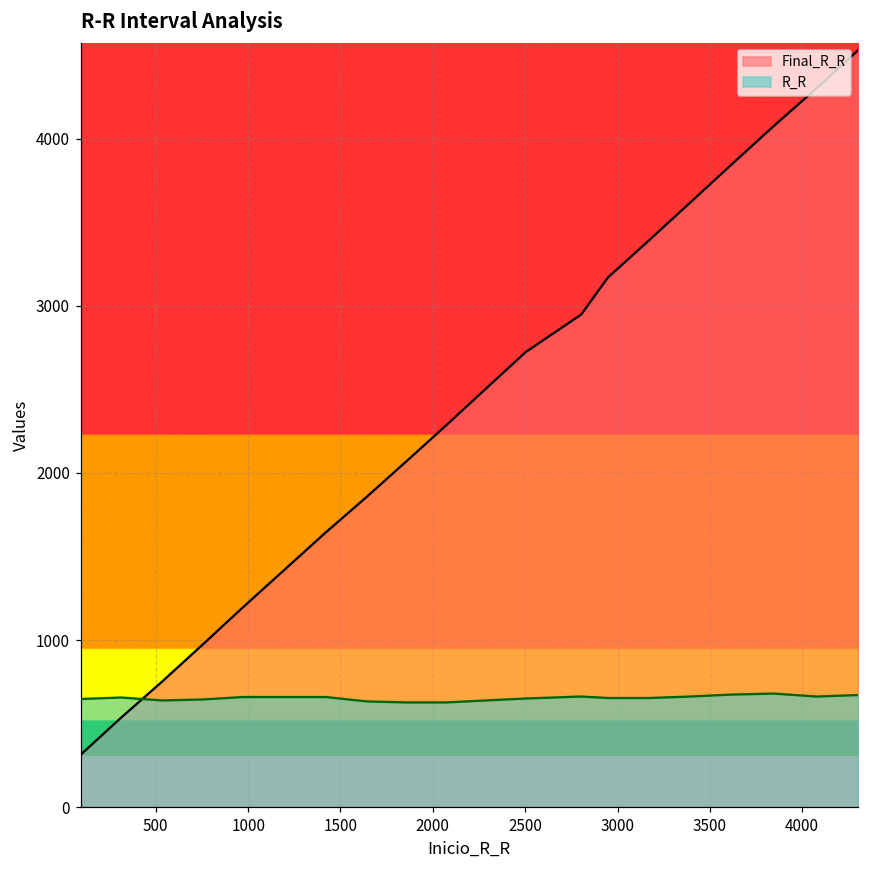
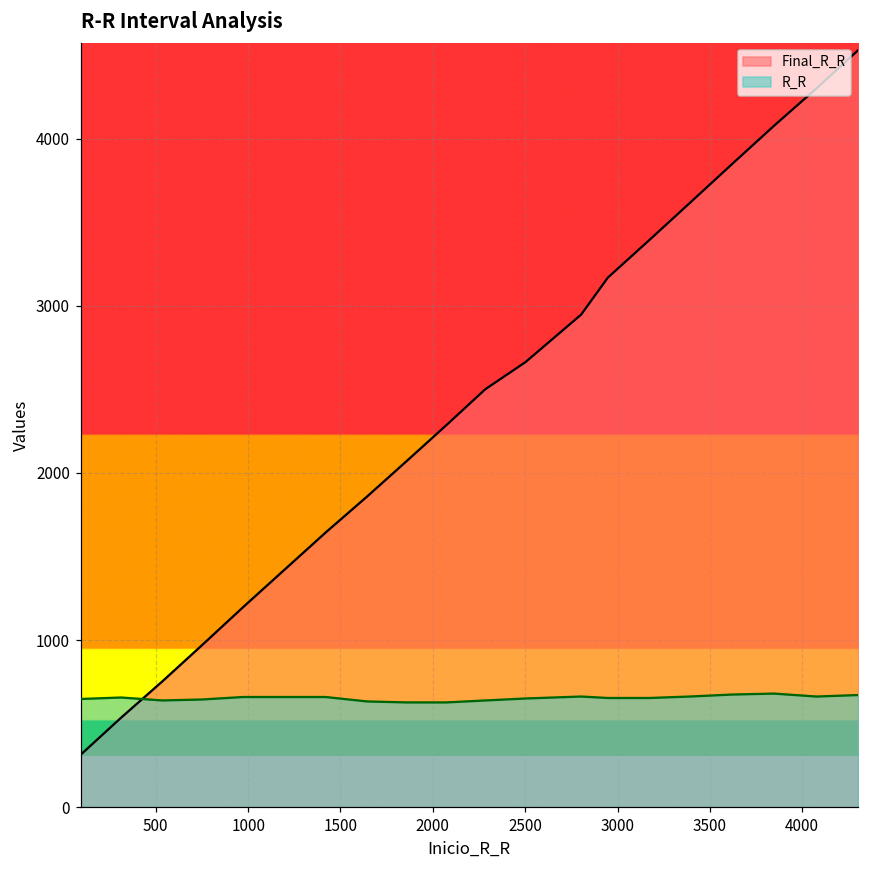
  {
    "Final_R_R": {
-     "2500": 2720
+     "2500": 2660
    },
    "R_R": {
      "2500": 650
    }
  }
